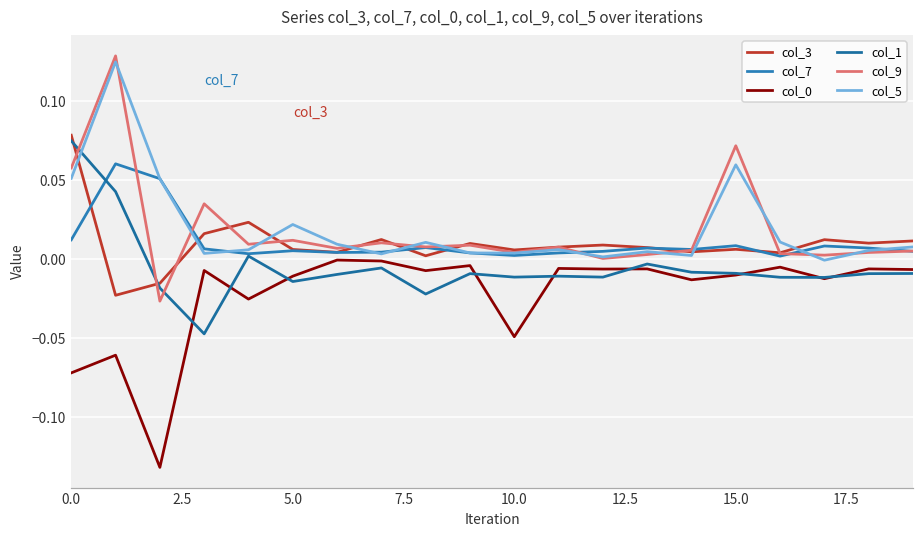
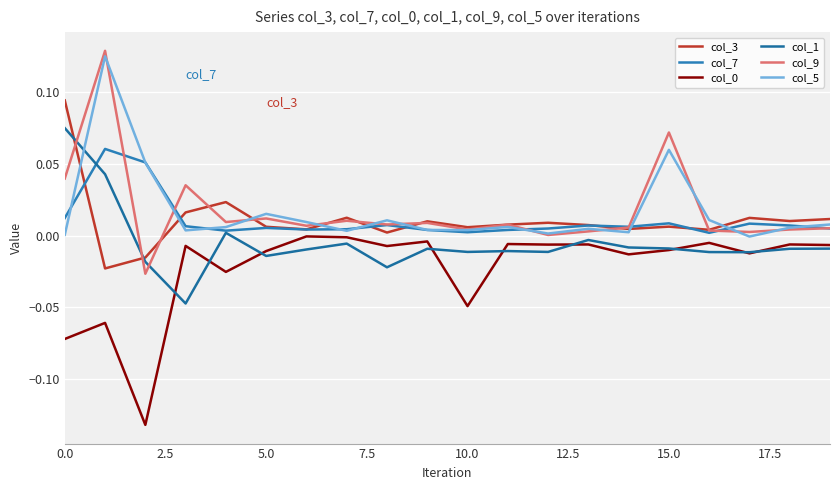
  {
    "col_3": {
-     "0.0": 0.078,
+     "0.0": 0.094,
      "15.0": 0.006
    },
    "col_0": {
      "0.0": -0.072,
      "5.0": -0.011,
      "10.0": -0.049
    },
    "col_9": {
-     "0.0": 0.058,
+     "0.0": 0.040,
      "5.0": 0.012,
      "15.0": 0.072
    },
    "col_5": {
-     "0.0": 0.051,
-     "5.0": 0.022,
+     "0.0": 0.001,
+     "5.0": 0.015,
      "15.0": 0.060
    }
  }
